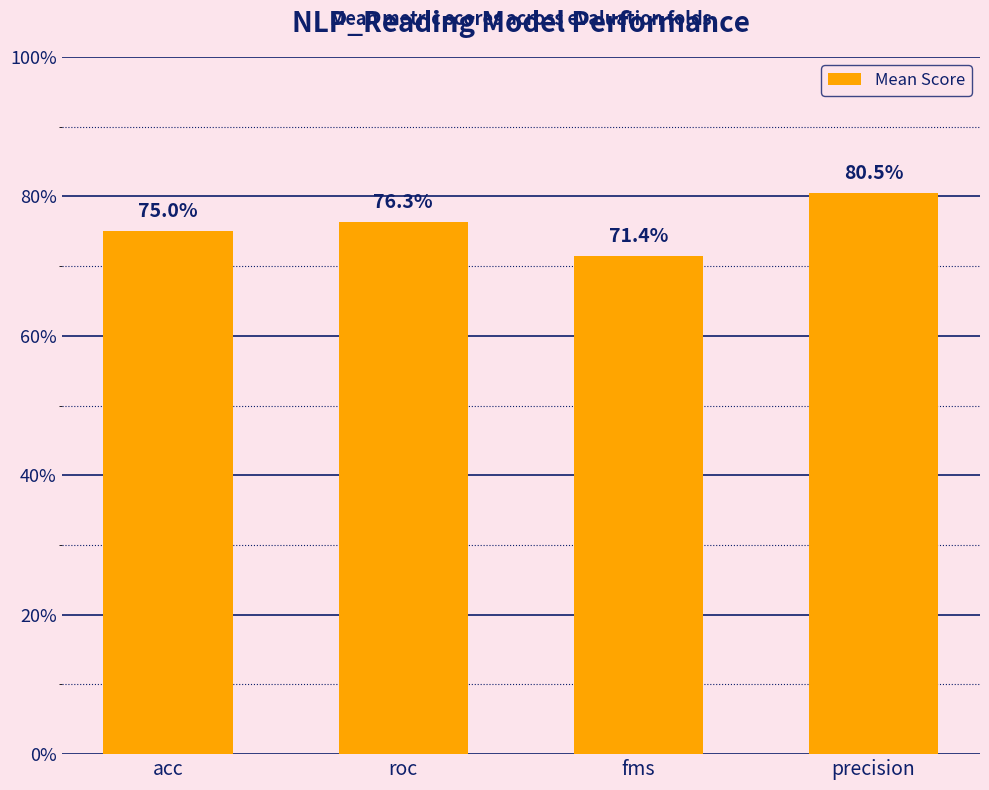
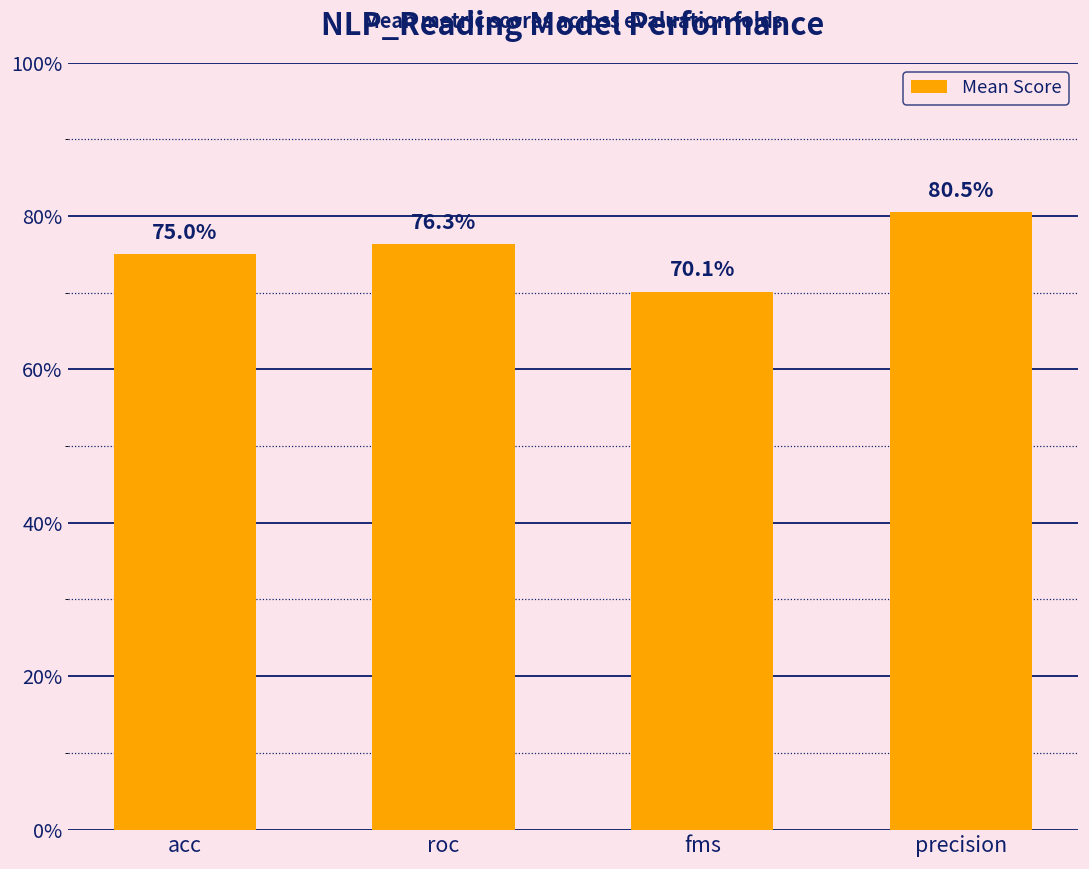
  {
    "acc": "75.0%",
    "roc": "76.3%",
-   "fms": "71.4%",
+   "fms": "70.1%",
    "precision": "80.5%"
  }
